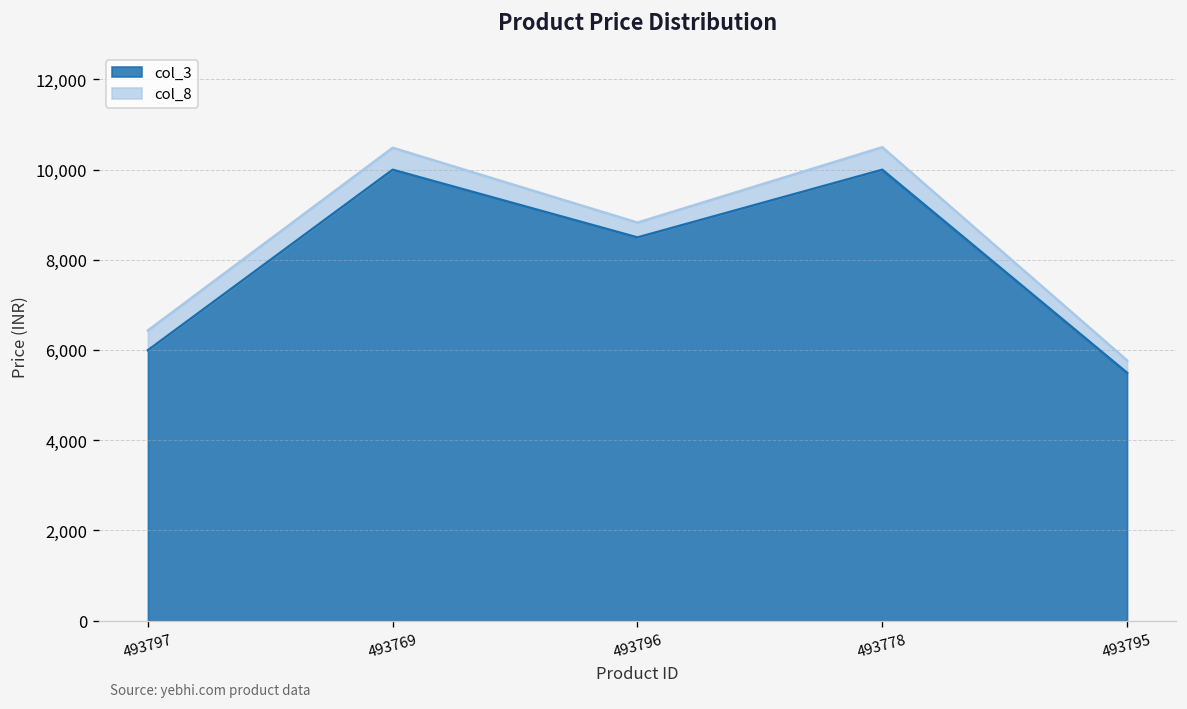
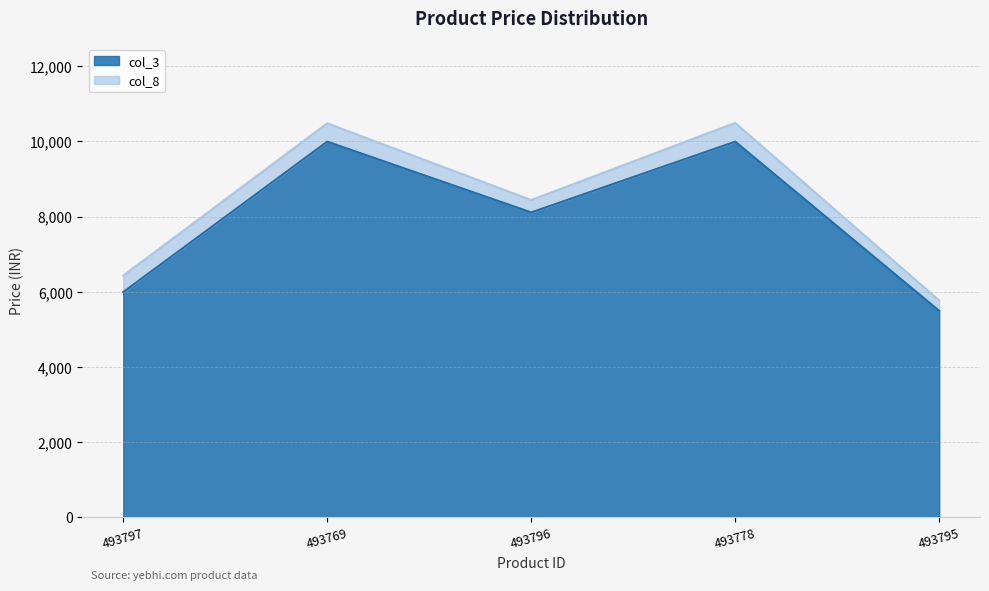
  {
    "col_3": {
      "493797": "6,000",
      "493769": "10,000",
-     "493796": "8,500",
+     "493796": "8,100",
      "493778": "10,000",
      "493795": "5,500"
    },
    "col_8": {
      "493797": "400",
      "493769": "500",
      "493796": "300",
      "493778": "500",
      "493795": "300"
    }
  }
